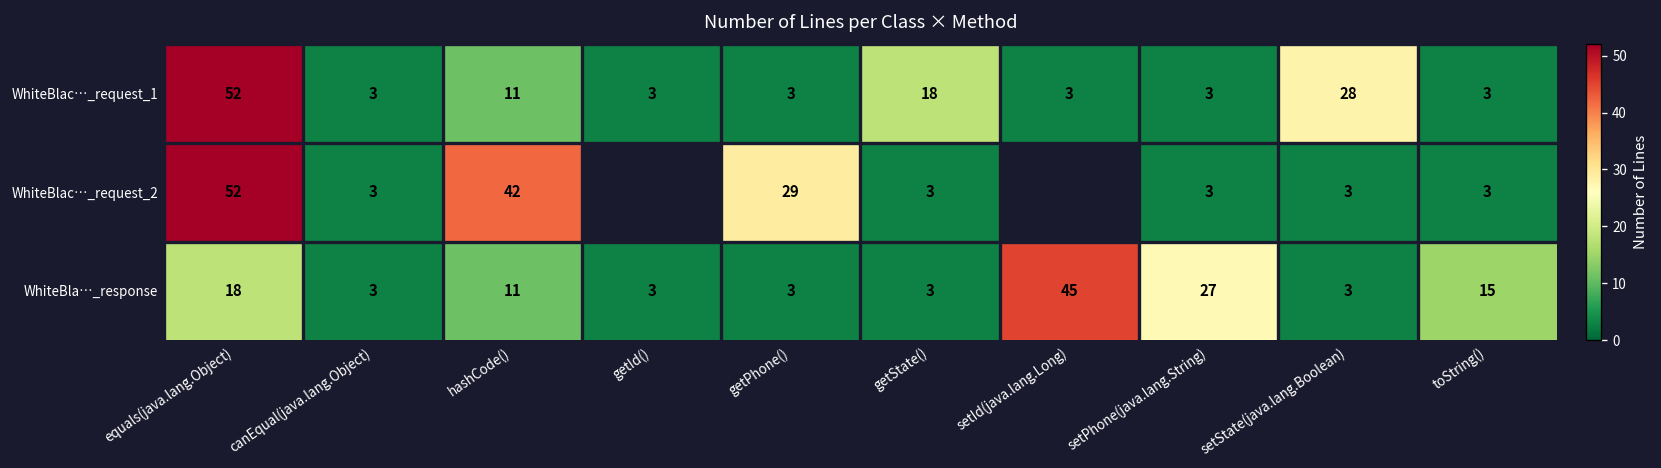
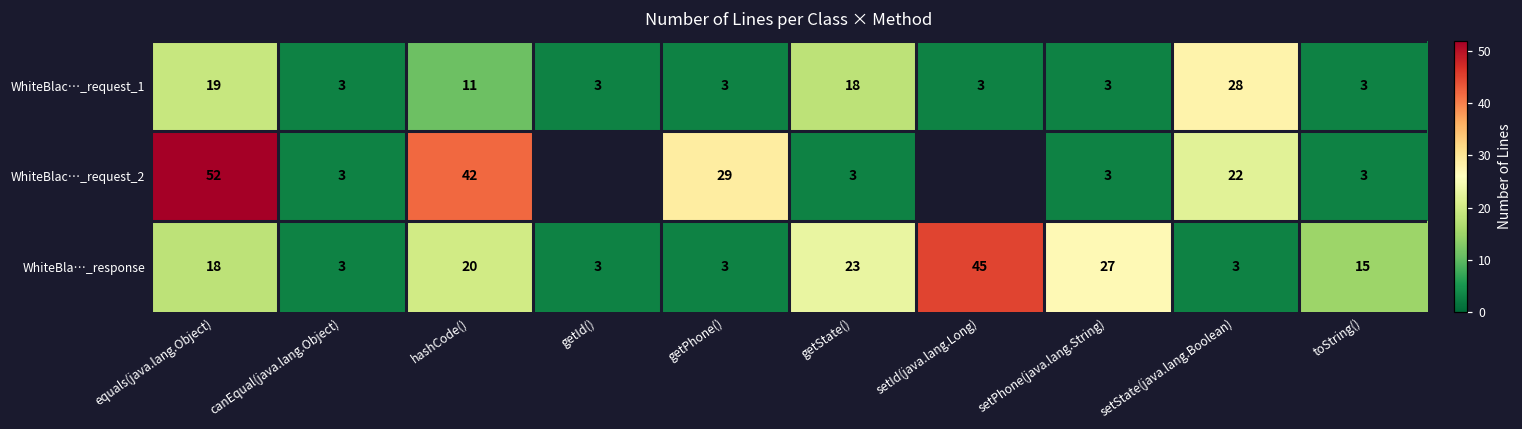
  {
    "WhiteBlac…_request_1": {
-     "equals(java.lang.Object)": 52,
+     "equals(java.lang.Object)": 19,
      "canEqual(java.lang.Object)": 3,
      "hashCode()": 11,
      "getId()": 3,
      "getPhone()": 3,
      "getState()": 18,
      "setId(java.lang.Long)": 3,
      "setPhone(java.lang.String)": 3,
      "setState(java.lang.Boolean)": 28,
      "toString()": 3
    },
    "WhiteBlac…_request_2": {
      "equals(java.lang.Object)": 52,
      "canEqual(java.lang.Object)": 3,
      "hashCode()": 42,
      "getPhone()": 29,
      "getState()": 3,
      "setPhone(java.lang.String)": 3,
-     "setState(java.lang.Boolean)": 3,
+     "setState(java.lang.Boolean)": 22,
      "toString()": 3
    },
    "WhiteBla…_response": {
      "equals(java.lang.Object)": 18,
      "canEqual(java.lang.Object)": 3,
-     "hashCode()": 11,
+     "hashCode()": 20,
      "getId()": 3,
      "getPhone()": 3,
-     "getState()": 3,
+     "getState()": 23,
      "setId(java.lang.Long)": 45,
      "setPhone(java.lang.String)": 27,
      "setState(java.lang.Boolean)": 3,
      "toString()": 15
    }
  }
